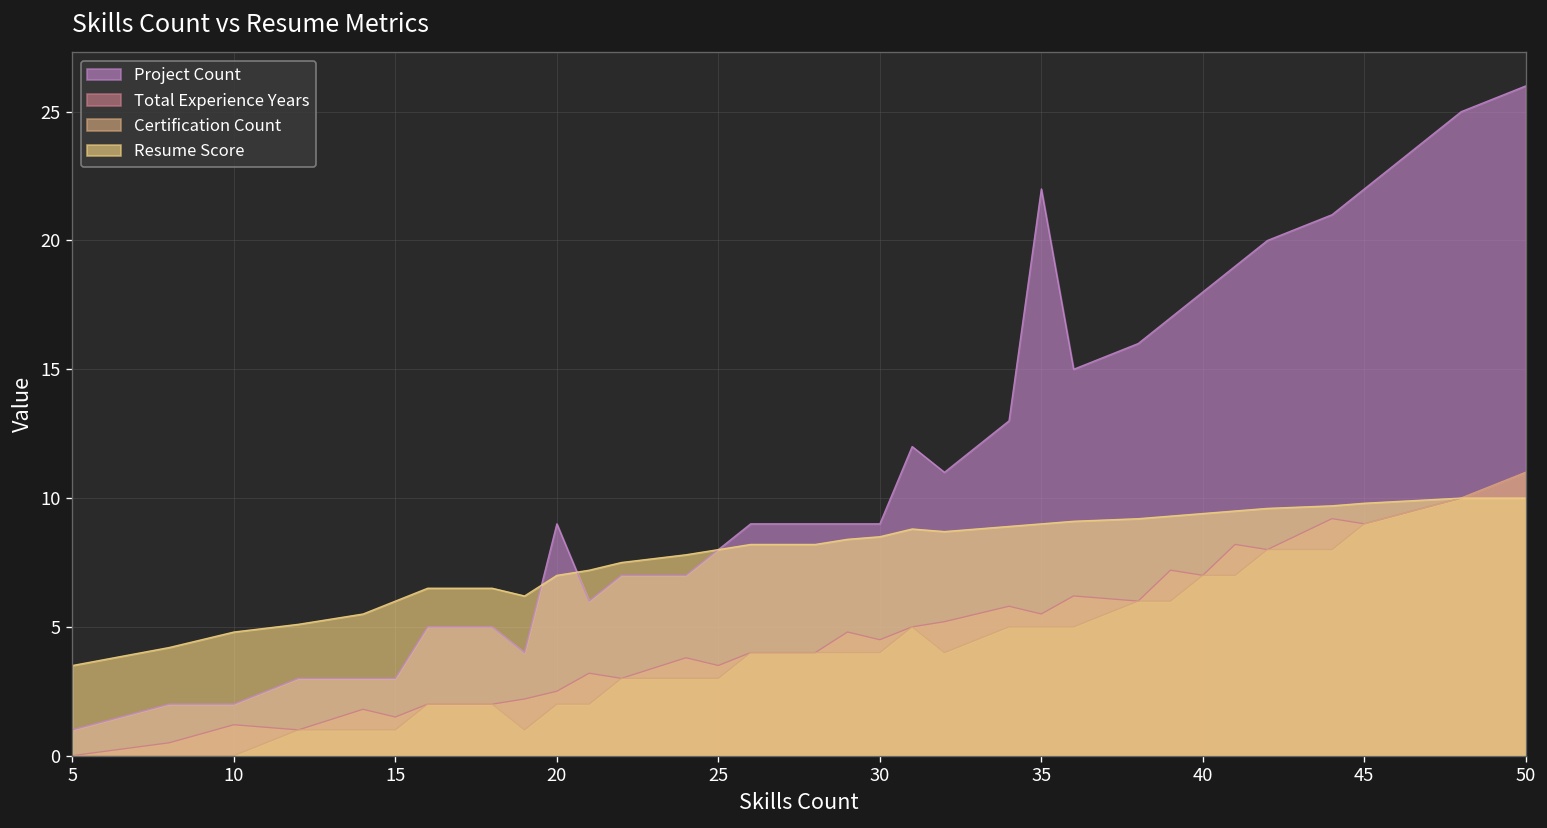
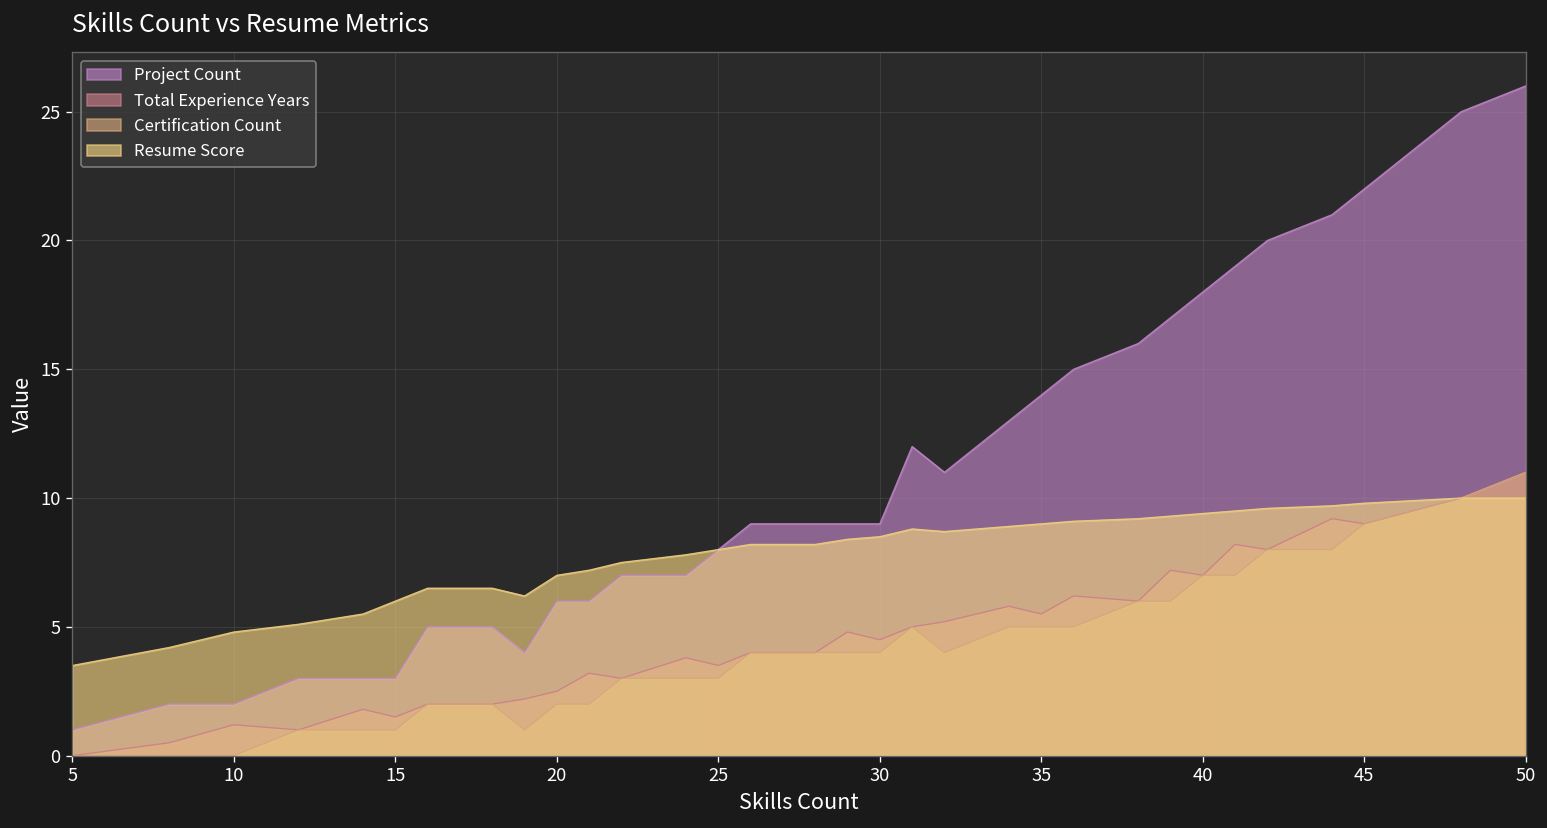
  {
    "Project Count": {
      "5": 1,
      "10": 2,
      "15": 3,
-     "20": 9,
+     "20": 6,
      "30": 9,
-     "35": 22,
+     "35": 14,
      "40": 18,
      "45": 22,
      "50": 26
    }
  }
